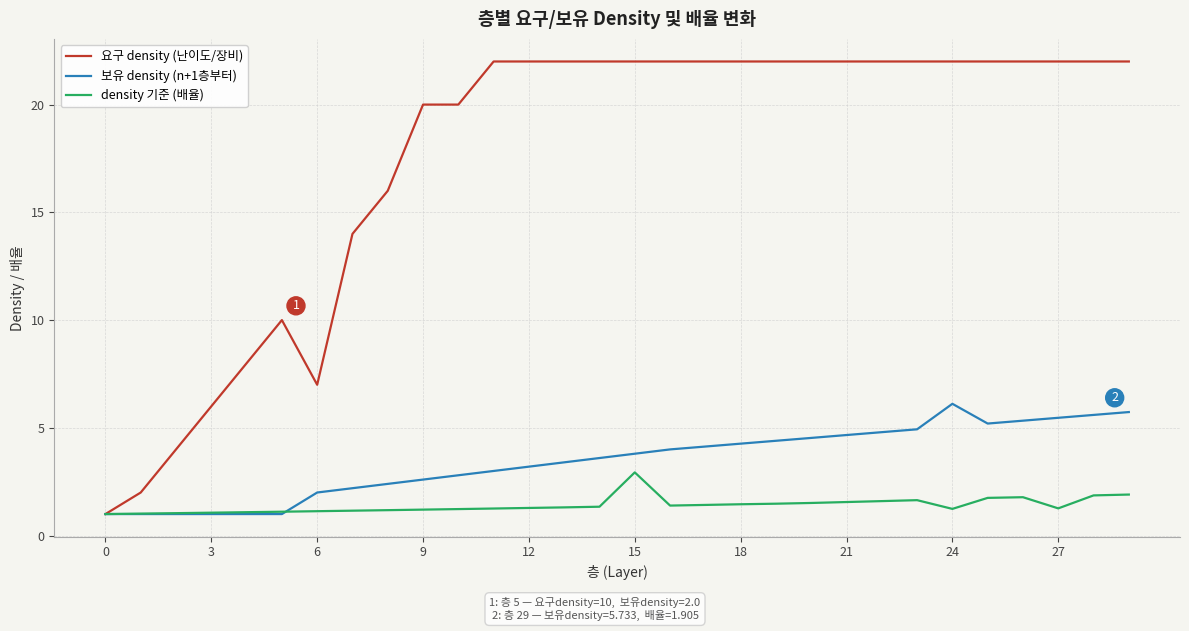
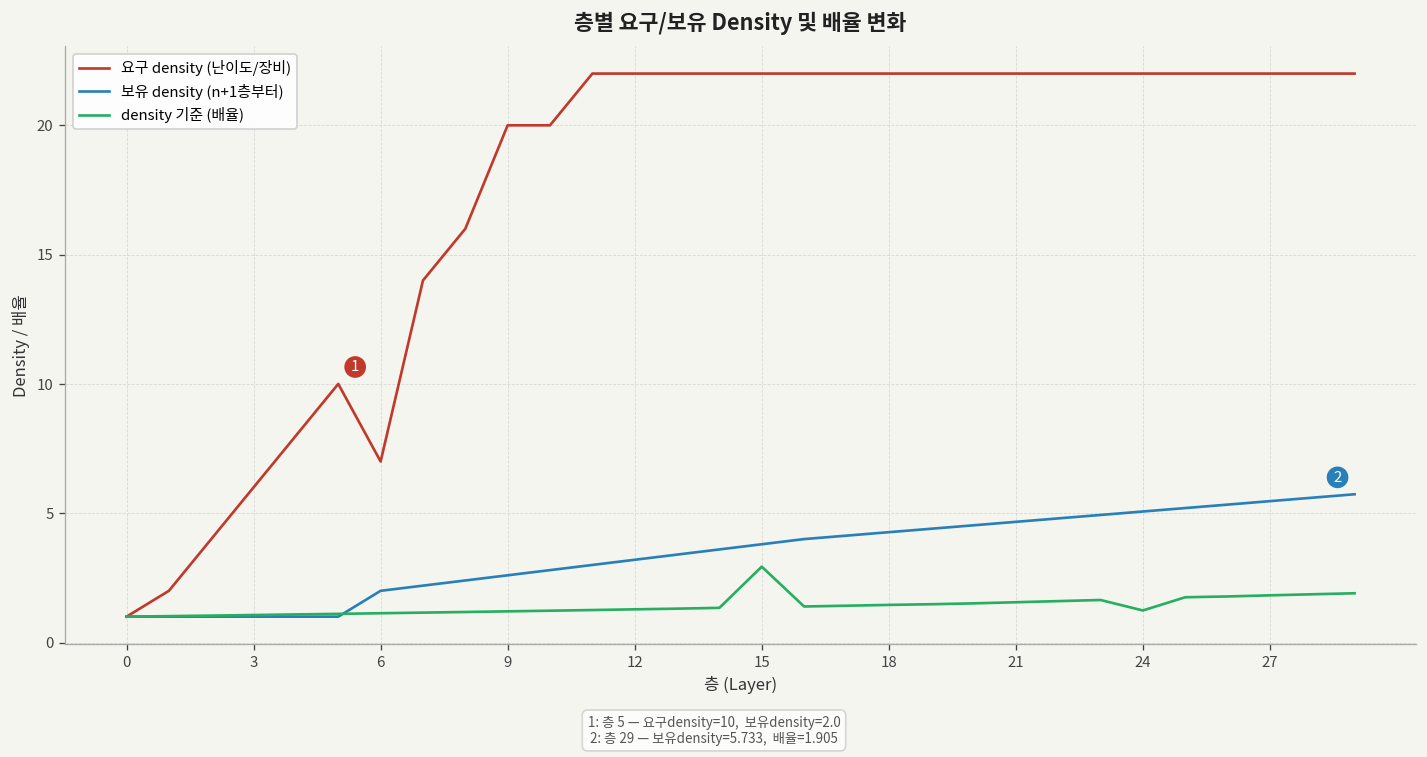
  {
    "요구 density (난이도/장비)": {
      "3": 6.0,
      "6": 7.0,
      "9": 20.0,
      "12": 22.0,
      "15": 22.0,
      "18": 22.0,
      "21": 22.0,
      "24": 22.0,
      "27": 22.0
    },
    "보유 density (n+1층부터)": {
      "6": 2.0,
      "9": 2.6,
      "12": 3.2,
      "15": 3.8,
      "18": 4.3,
      "21": 4.7,
-     "24": 6.1,
+     "24": 5.1,
      "27": 5.5
    },
    "density 기준 (배율)": {
      "6": 1.1,
      "9": 1.2,
      "12": 1.3,
      "15": 2.9,
      "18": 1.5,
      "21": 1.6,
      "24": 1.2,
-     "27": 1.3
+     "27": 1.8
    }
  }
